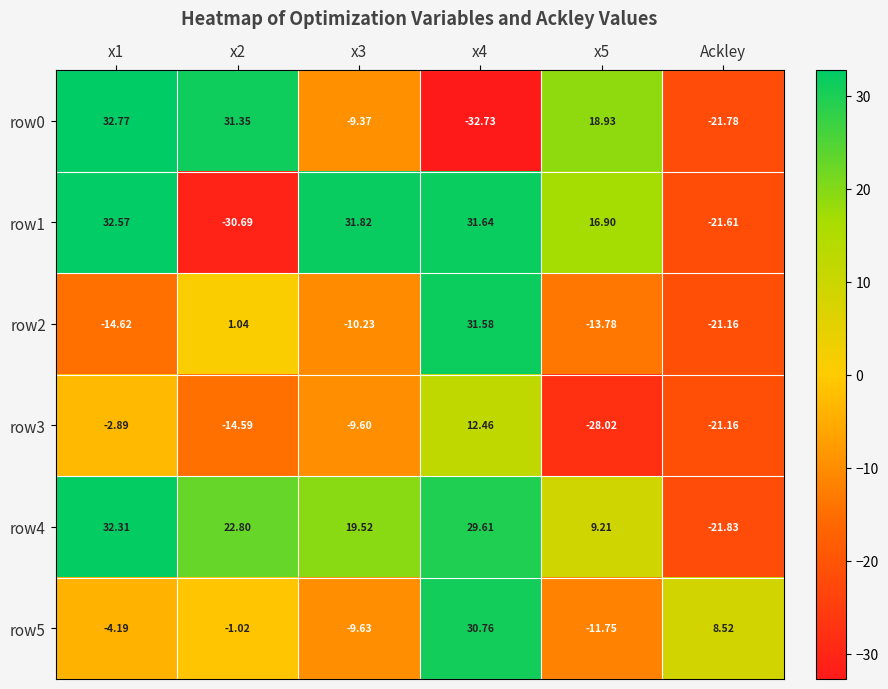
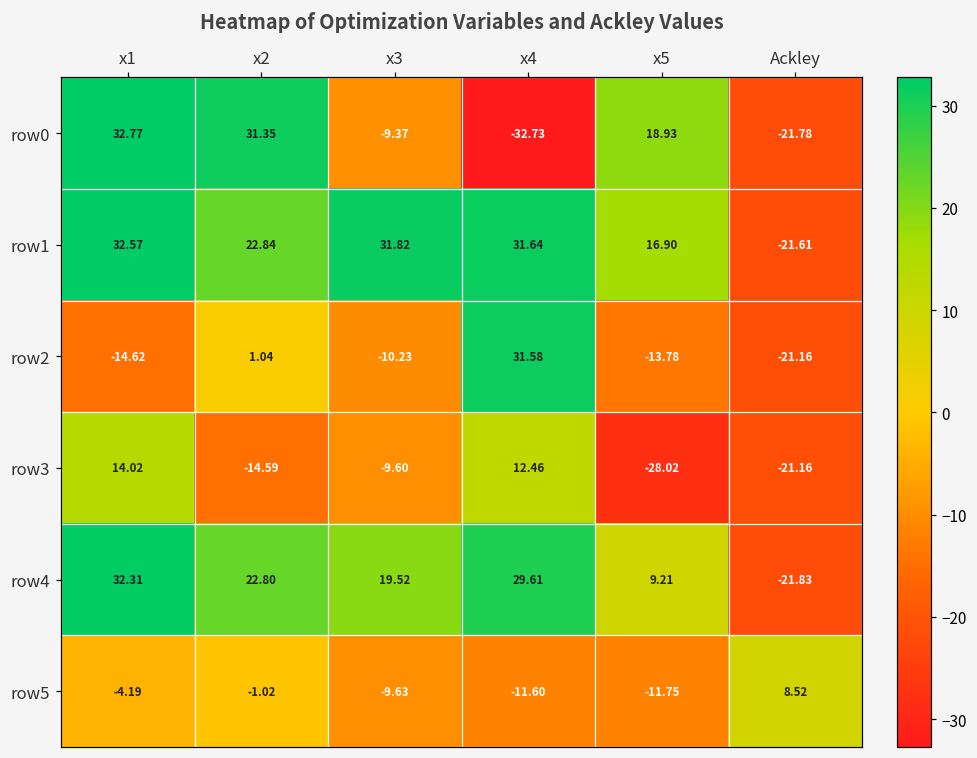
  {
    "row0": {
      "x1": 32.77,
      "x2": 31.35,
      "x3": -9.37,
      "x4": -32.73,
      "x5": 18.93,
      "Ackley": -21.78
    },
    "row1": {
      "x1": 32.57,
-     "x2": -30.69,
+     "x2": 22.84,
      "x3": 31.82,
      "x4": 31.64,
      "x5": 16.90,
      "Ackley": -21.61
    },
    "row2": {
      "x1": -14.62,
      "x2": 1.04,
      "x3": -10.23,
      "x4": 31.58,
      "x5": -13.78,
      "Ackley": -21.16
    },
    "row3": {
-     "x1": -2.89,
+     "x1": 14.02,
      "x2": -14.59,
      "x3": -9.60,
      "x4": 12.46,
      "x5": -28.02,
      "Ackley": -21.16
    },
    "row4": {
      "x1": 32.31,
      "x2": 22.80,
      "x3": 19.52,
      "x4": 29.61,
      "x5": 9.21,
      "Ackley": -21.83
    },
    "row5": {
      "x1": -4.19,
      "x2": -1.02,
      "x3": -9.63,
-     "x4": 30.76,
+     "x4": -11.60,
      "x5": -11.75,
      "Ackley": 8.52
    }
  }
